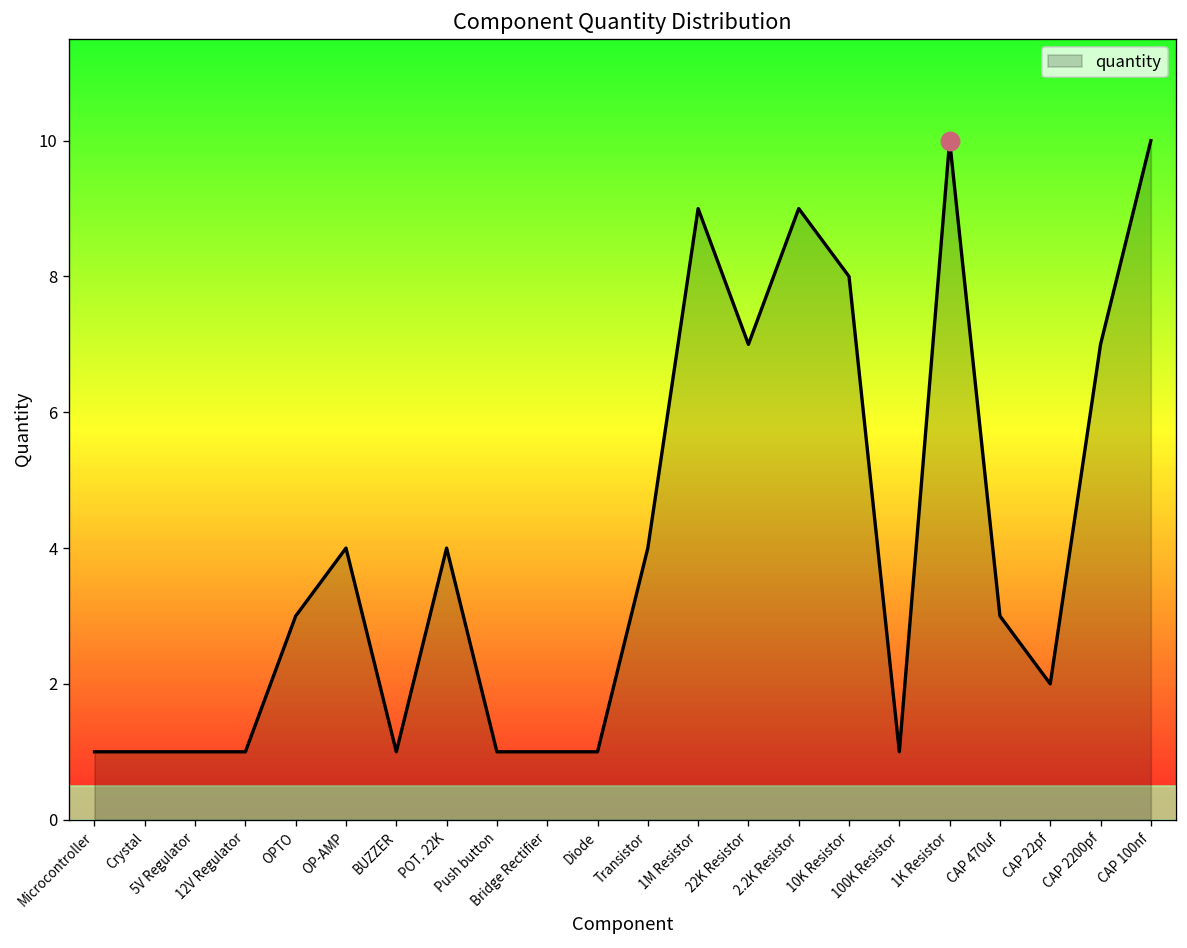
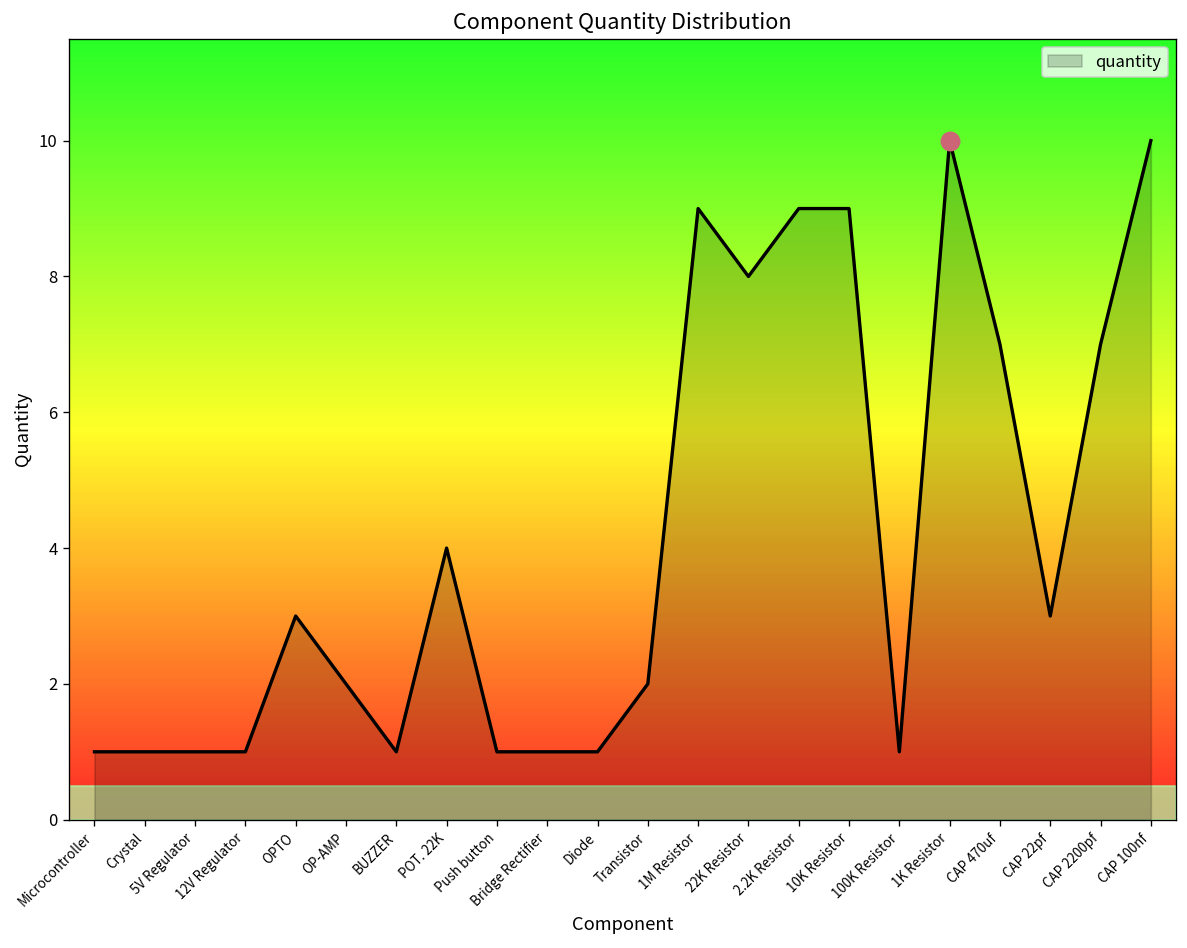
  {
    "quantity": {
      "Microcontroller": 1,
      "Crystal": 1,
      "5V Regulator": 1,
      "12V Regulator": 1,
      "OPTO": 3,
-     "OP-AMP": 4,
+     "OP-AMP": 2,
      "BUZZER": 1,
      "POT. 22K": 4,
      "Push button": 1,
      "Bridge Rectifier": 1,
      "Diode": 1,
-     "Transistor": 4,
+     "Transistor": 2,
      "1M Resistor": 9,
-     "22K Resistor": 7,
+     "22K Resistor": 8,
      "2.2K Resistor": 9,
-     "10K Resistor": 8,
+     "10K Resistor": 9,
      "100K Resistor": 1,
-     "CAP 470uf": 3,
-     "CAP 22pf": 2,
+     "CAP 470uf": 7,
+     "CAP 22pf": 3,
      "CAP 2200pf": 7,
      "CAP 100nf": 10
    }
  }
